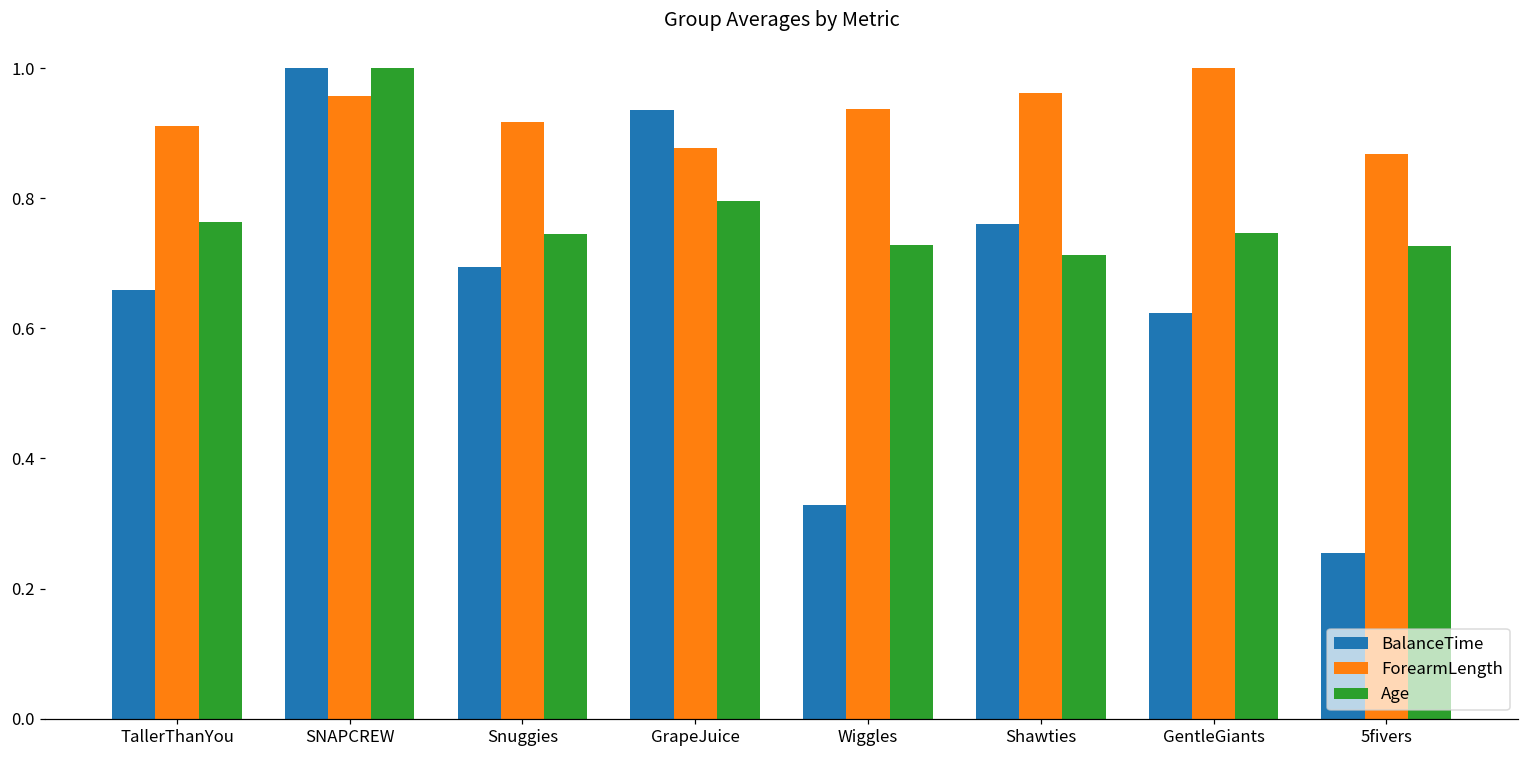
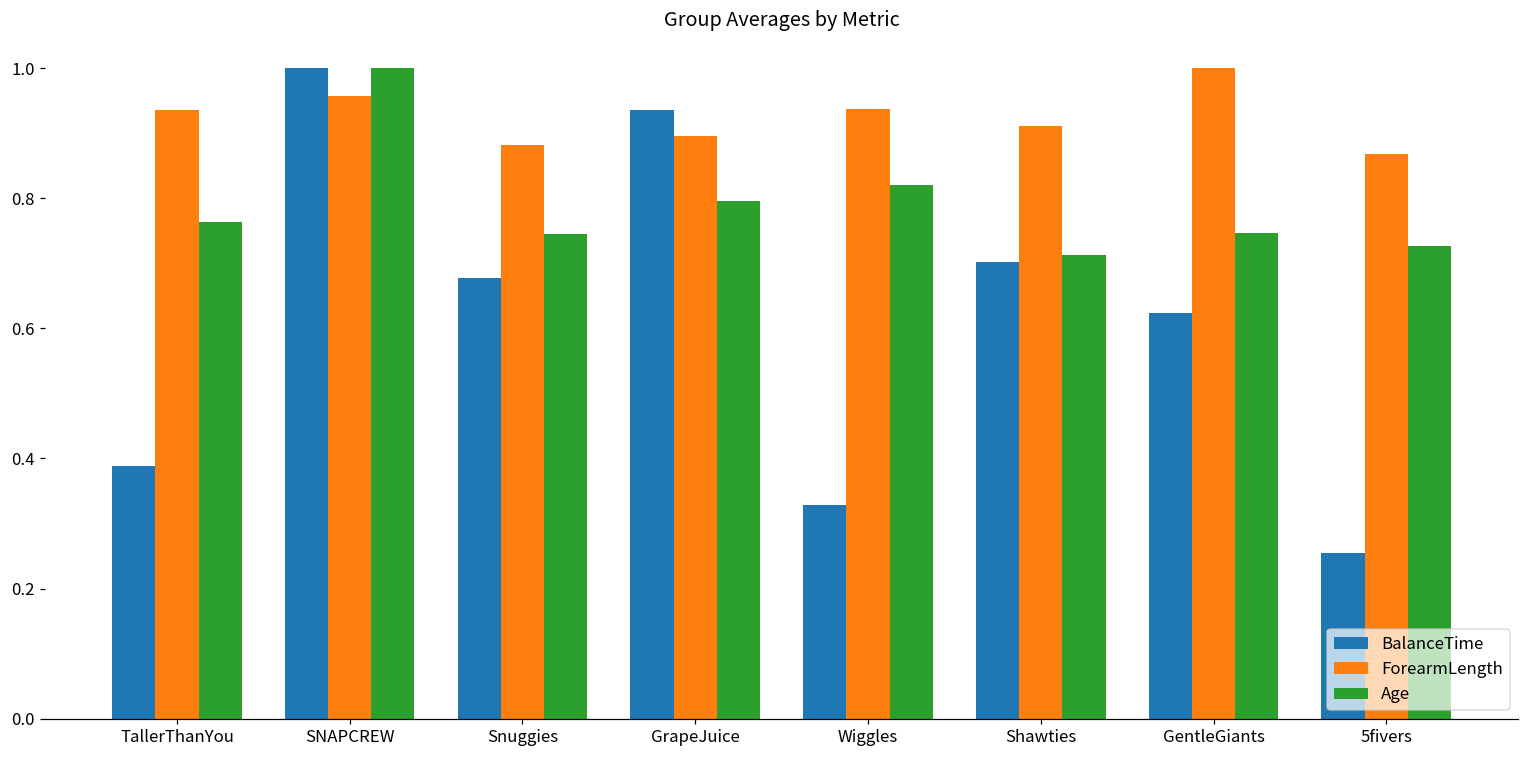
  {
    "BalanceTime": {
-     "TallerThanYou": 0.66,
+     "TallerThanYou": 0.39,
      "SNAPCREW": 1.00,
-     "Snuggies": 0.69,
+     "Snuggies": 0.68,
      "GrapeJuice": 0.94,
      "Wiggles": 0.33,
-     "Shawties": 0.76,
+     "Shawties": 0.70,
      "GentleGiants": 0.62,
      "5fivers": 0.25
    },
    "ForearmLength": {
-     "TallerThanYou": 0.91,
+     "TallerThanYou": 0.94,
      "SNAPCREW": 0.96,
-     "Snuggies": 0.92,
-     "GrapeJuice": 0.88,
+     "Snuggies": 0.88,
+     "GrapeJuice": 0.90,
      "Wiggles": 0.94,
-     "Shawties": 0.96,
+     "Shawties": 0.91,
      "GentleGiants": 1.00,
      "5fivers": 0.87
    },
    "Age": {
      "TallerThanYou": 0.76,
      "SNAPCREW": 1.00,
      "Snuggies": 0.74,
      "GrapeJuice": 0.80,
-     "Wiggles": 0.73,
+     "Wiggles": 0.82,
      "Shawties": 0.71,
      "GentleGiants": 0.75,
      "5fivers": 0.73
    }
  }
